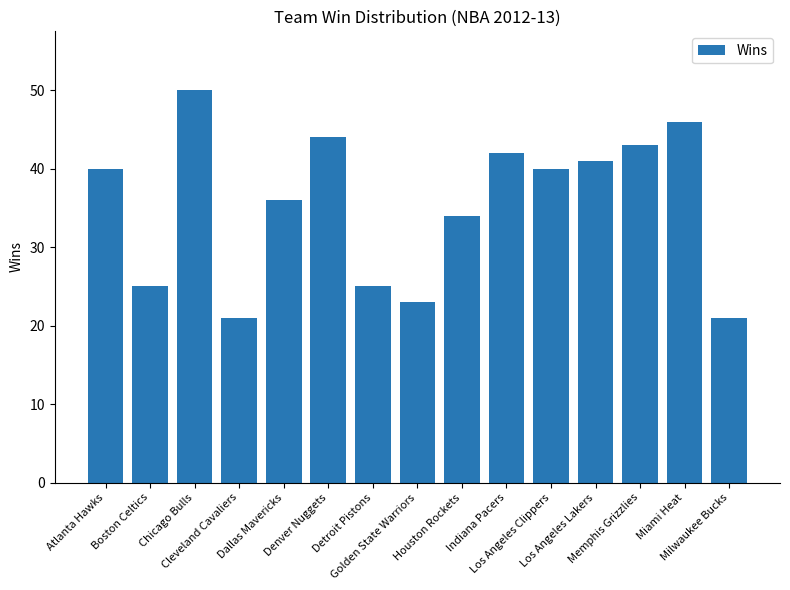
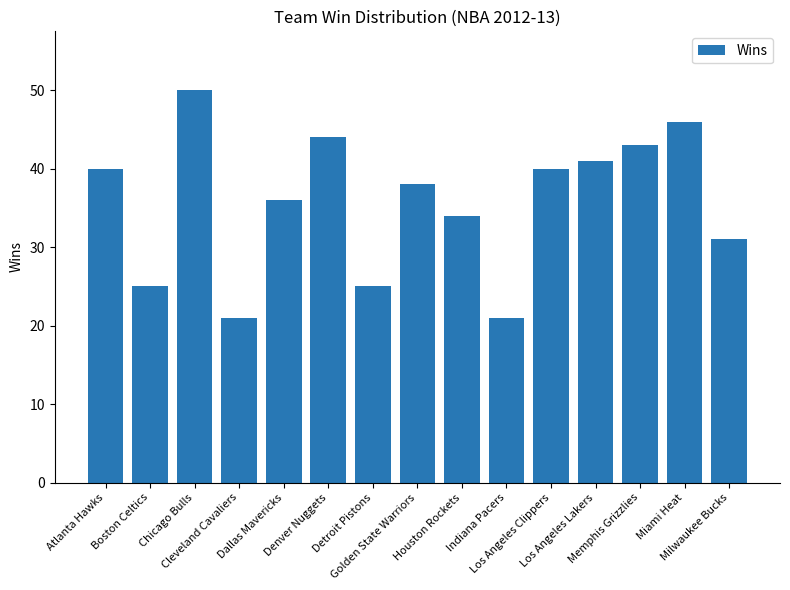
  {
    "Atlanta Hawks": 40,
    "Boston Celtics": 25,
    "Chicago Bulls": 50,
    "Cleveland Cavaliers": 21,
    "Dallas Mavericks": 36,
    "Denver Nuggets": 44,
    "Detroit Pistons": 25,
-   "Golden State Warriors": 23,
+   "Golden State Warriors": 38,
    "Houston Rockets": 34,
-   "Indiana Pacers": 42,
+   "Indiana Pacers": 21,
    "Los Angeles Clippers": 40,
    "Los Angeles Lakers": 41,
    "Memphis Grizzlies": 43,
    "Miami Heat": 46,
-   "Milwaukee Bucks": 21
+   "Milwaukee Bucks": 31
  }
